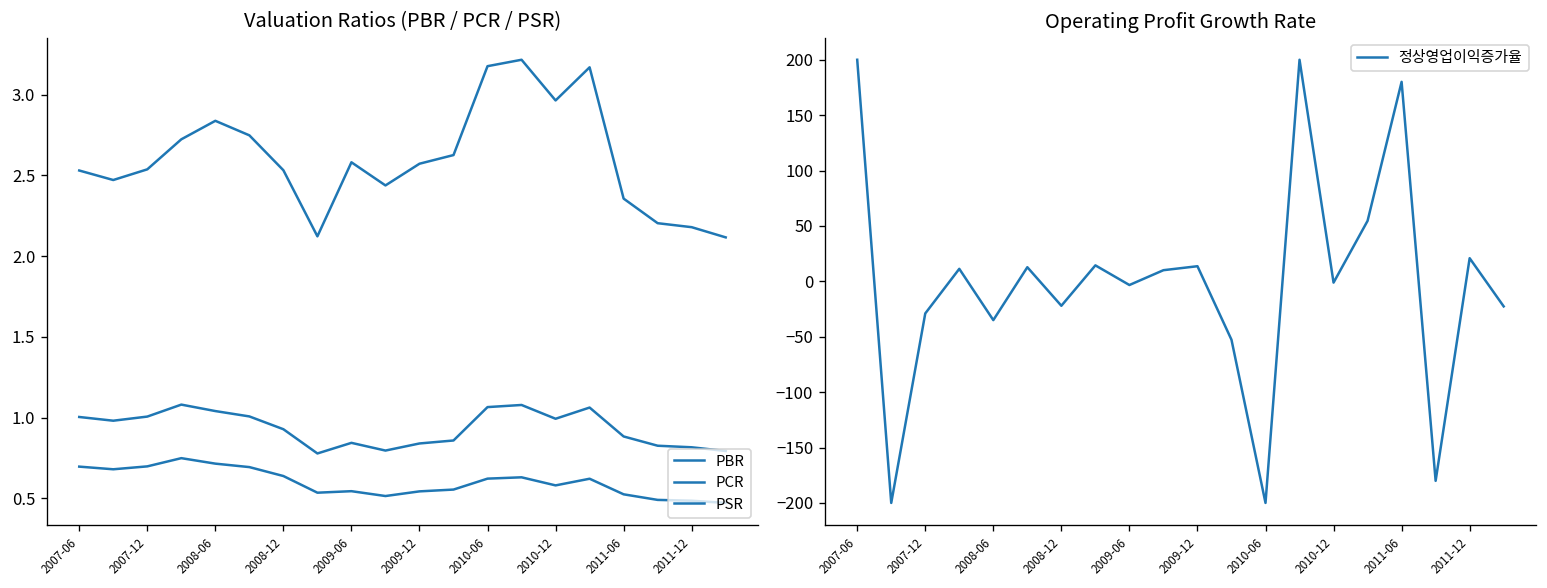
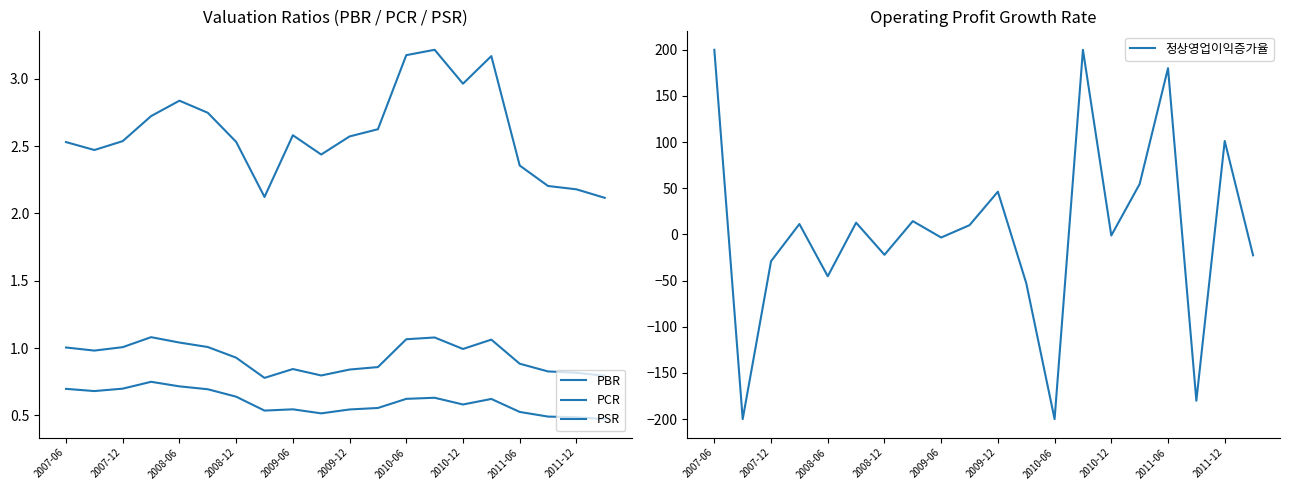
  {
    "Operating Profit Growth Rate": {
      "2007-06": 200,
      "2007-12": -30,
-     "2008-06": -30,
+     "2008-06": -50,
      "2008-12": -20,
      "2009-06": 0,
-     "2009-12": 10,
+     "2009-12": 50,
      "2010-06": -200,
      "2010-12": 0,
      "2011-06": 180,
-     "2011-12": 20
+     "2011-12": 100
    }
  }
